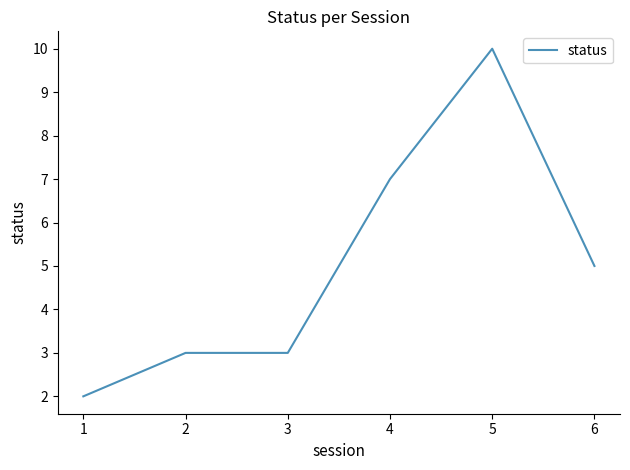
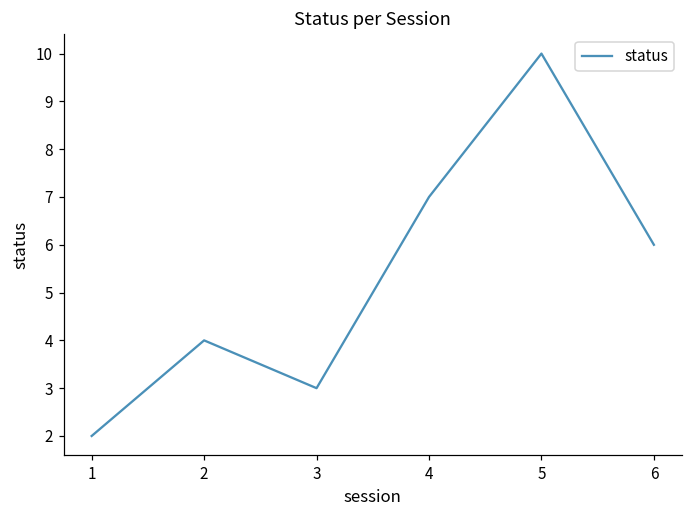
  {
    "1": 2,
-   "2": 3,
+   "2": 4,
    "3": 3,
    "4": 7,
    "5": 10,
-   "6": 5
+   "6": 6
  }
